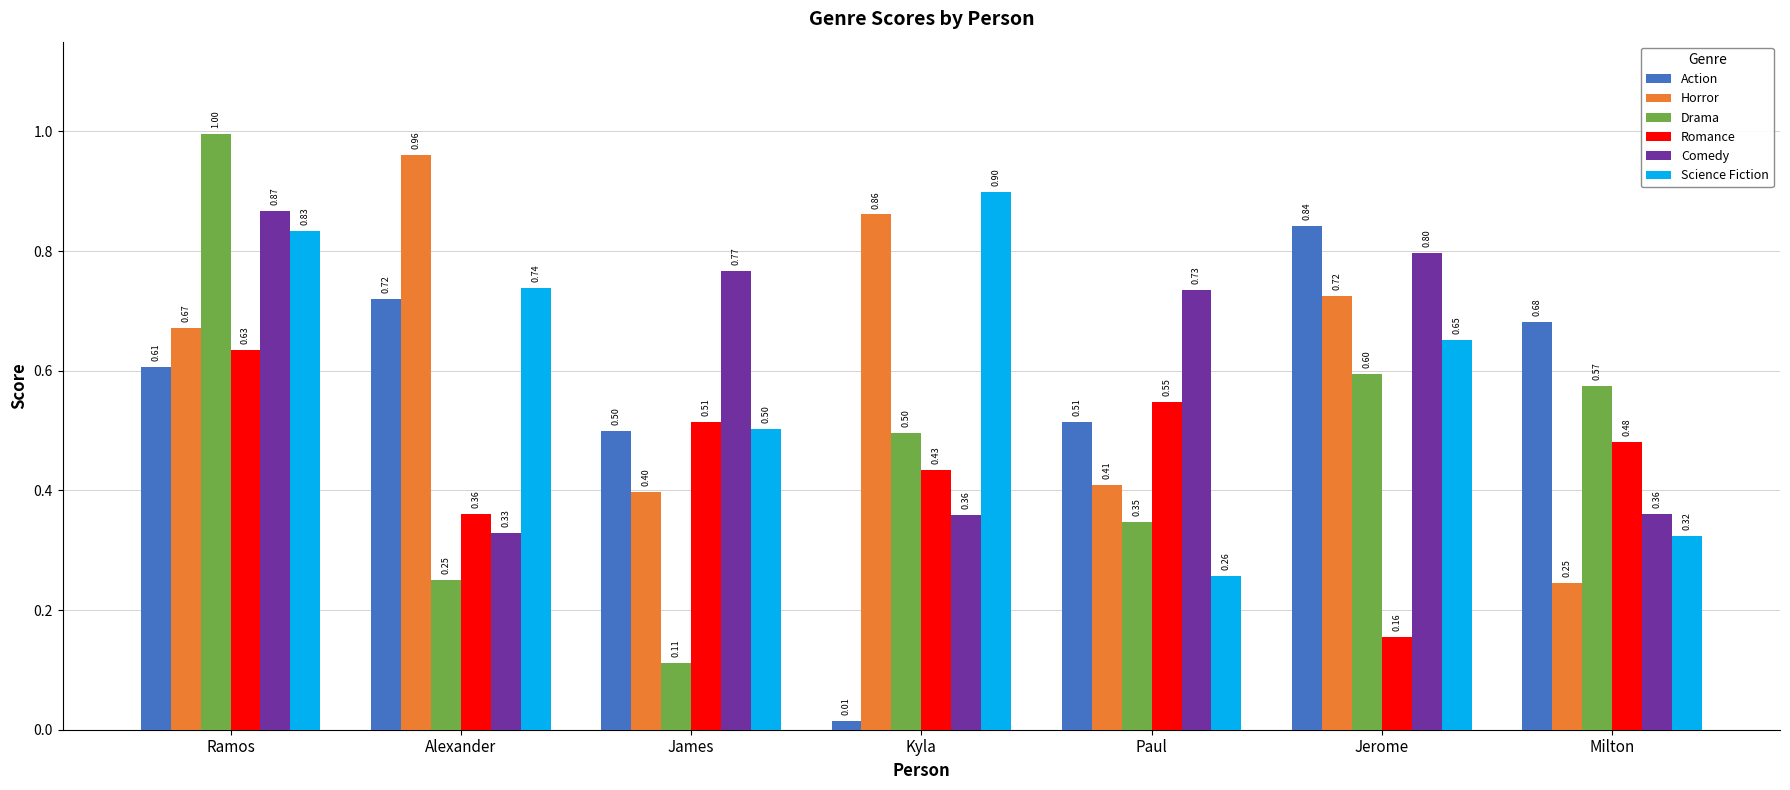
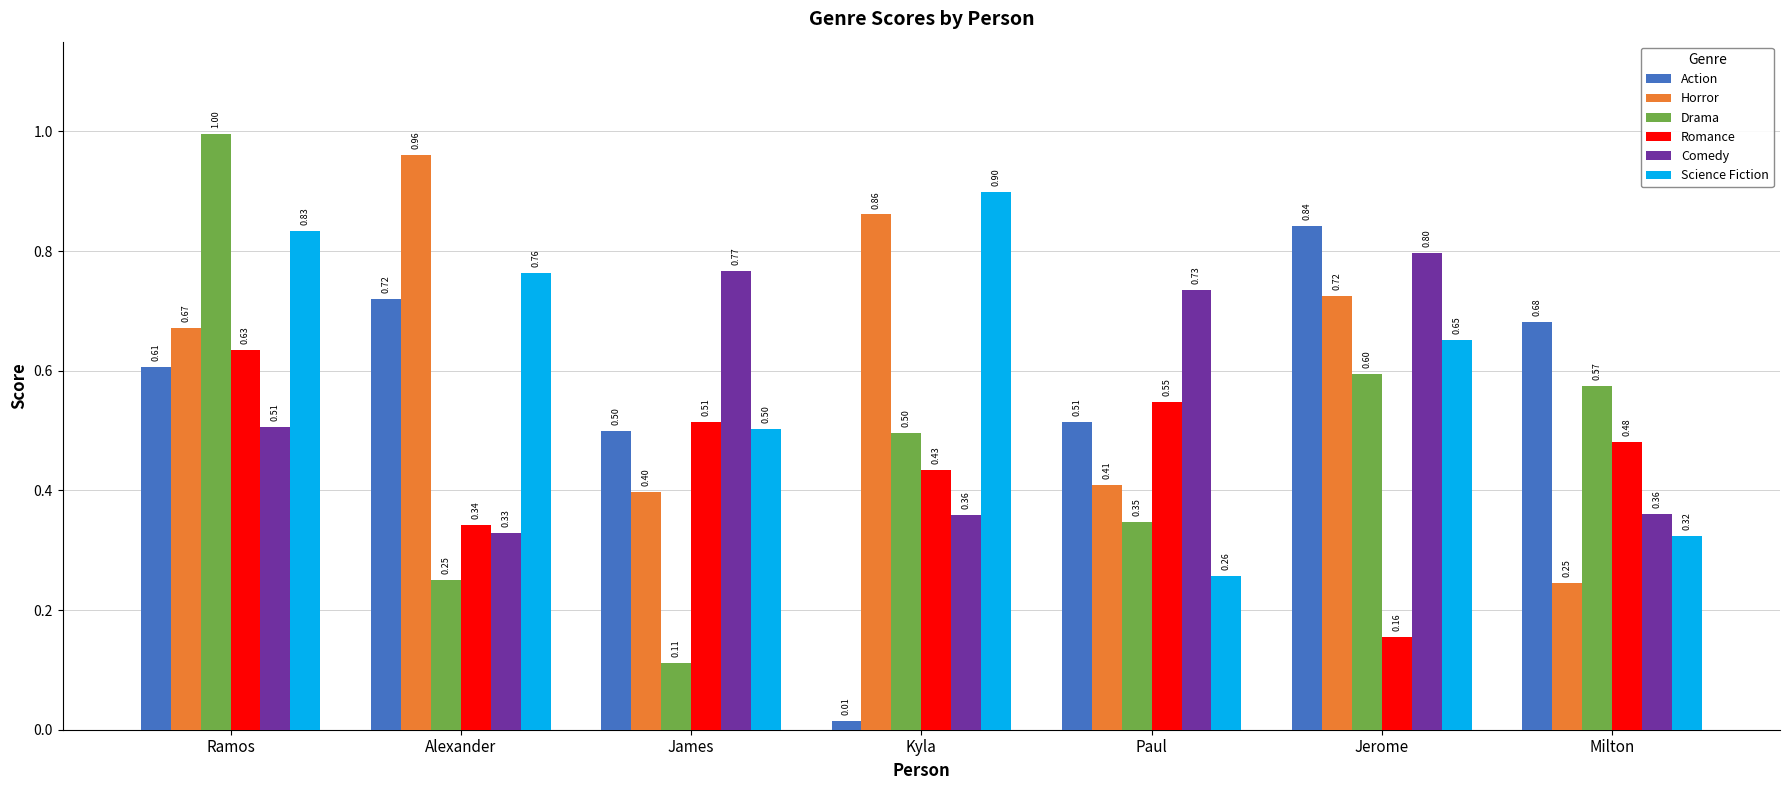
  {
    "Action": {
      "Ramos": 0.61,
      "Alexander": 0.72,
      "James": 0.50,
      "Kyla": 0.01,
      "Paul": 0.51,
      "Jerome": 0.84,
      "Milton": 0.68
    },
    "Horror": {
      "Ramos": 0.67,
      "Alexander": 0.96,
      "James": 0.40,
      "Kyla": 0.86,
      "Paul": 0.41,
      "Jerome": 0.72,
      "Milton": 0.25
    },
    "Drama": {
      "Ramos": 1.00,
      "Alexander": 0.25,
      "James": 0.11,
      "Kyla": 0.50,
      "Paul": 0.35,
      "Jerome": 0.60,
      "Milton": 0.57
    },
    "Romance": {
      "Ramos": 0.63,
-     "Alexander": 0.36,
+     "Alexander": 0.34,
      "James": 0.51,
      "Kyla": 0.43,
      "Paul": 0.55,
      "Jerome": 0.16,
      "Milton": 0.48
    },
    "Comedy": {
-     "Ramos": 0.87,
+     "Ramos": 0.51,
      "Alexander": 0.33,
      "James": 0.77,
      "Kyla": 0.36,
      "Paul": 0.73,
      "Jerome": 0.80,
      "Milton": 0.36
    },
    "Science Fiction": {
      "Ramos": 0.83,
-     "Alexander": 0.74,
+     "Alexander": 0.76,
      "James": 0.50,
      "Kyla": 0.90,
      "Paul": 0.26,
      "Jerome": 0.65,
      "Milton": 0.32
    }
  }
